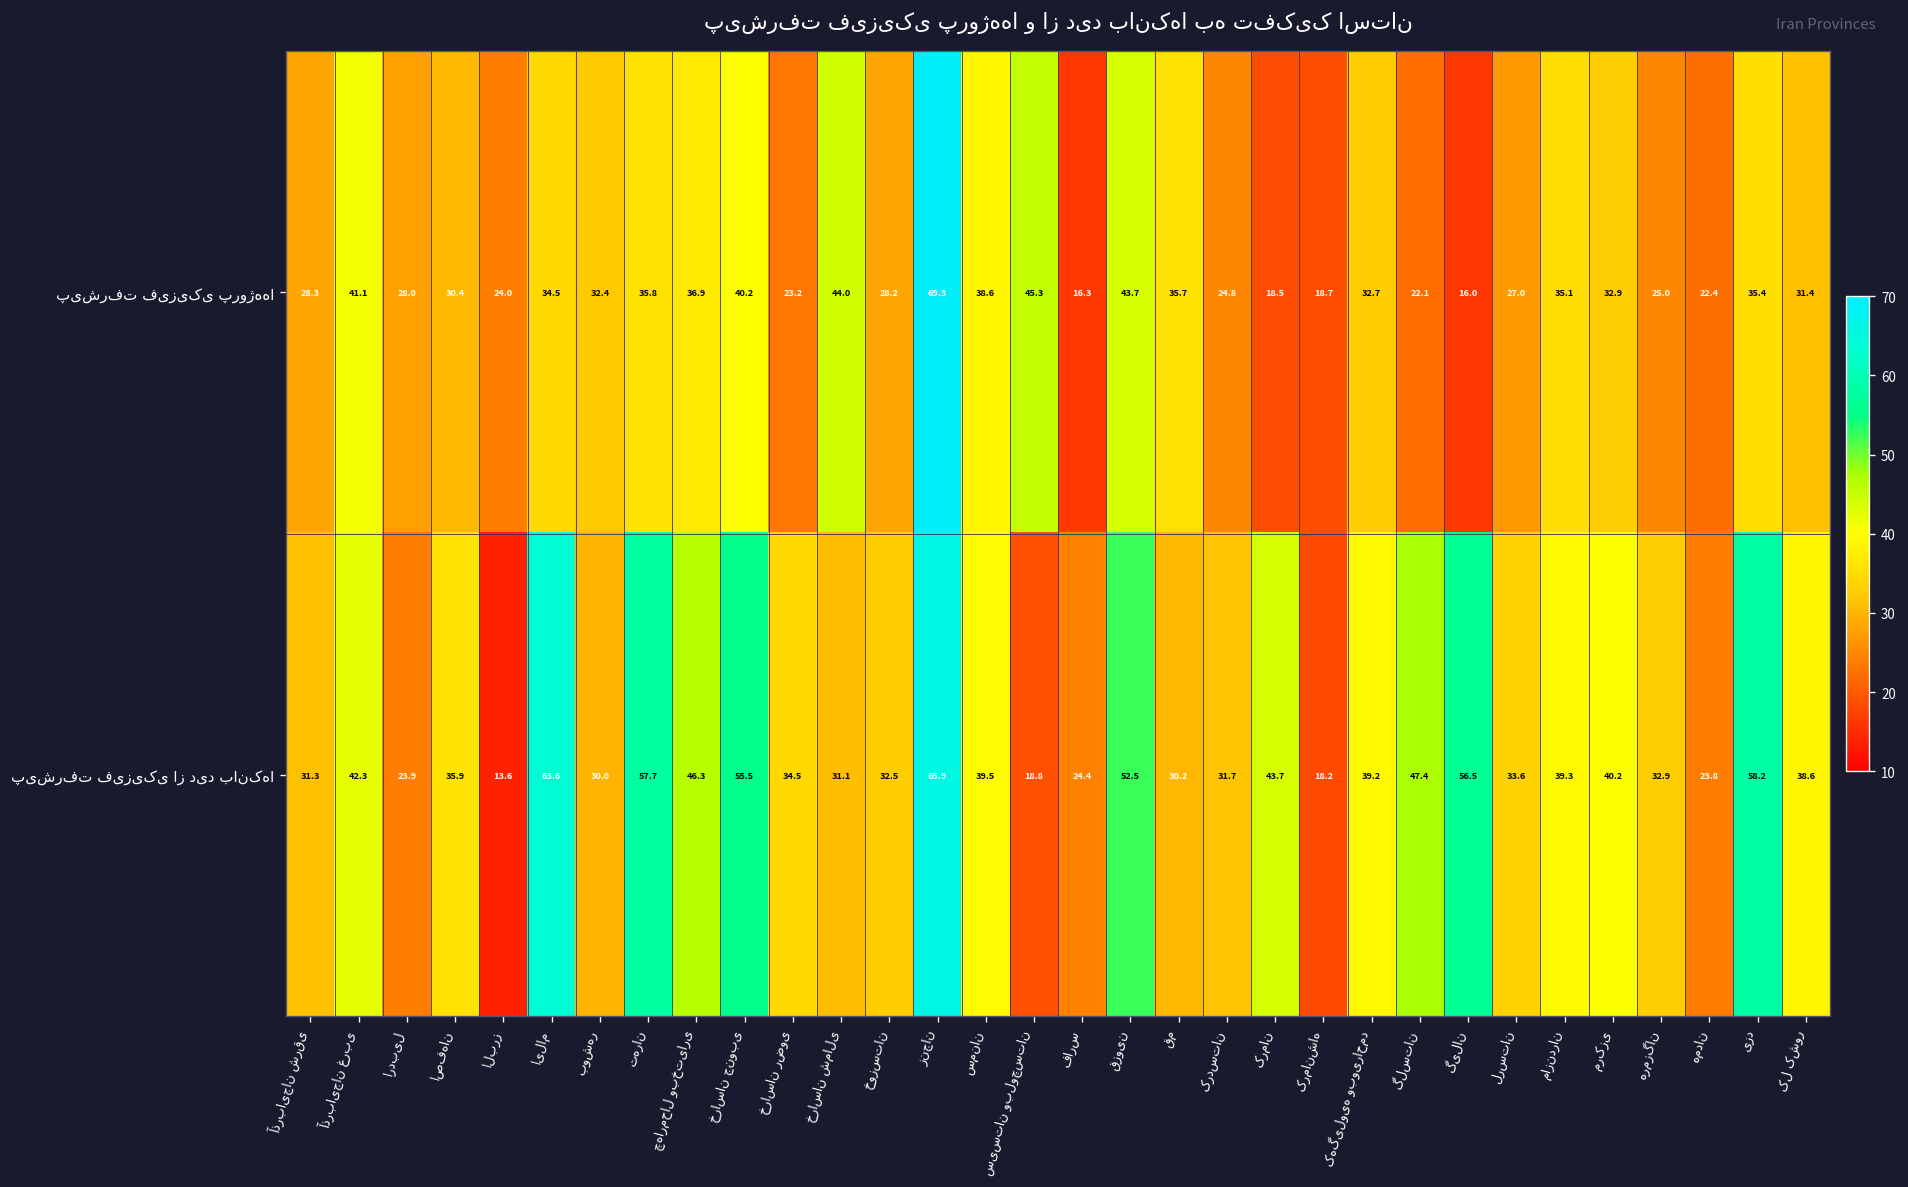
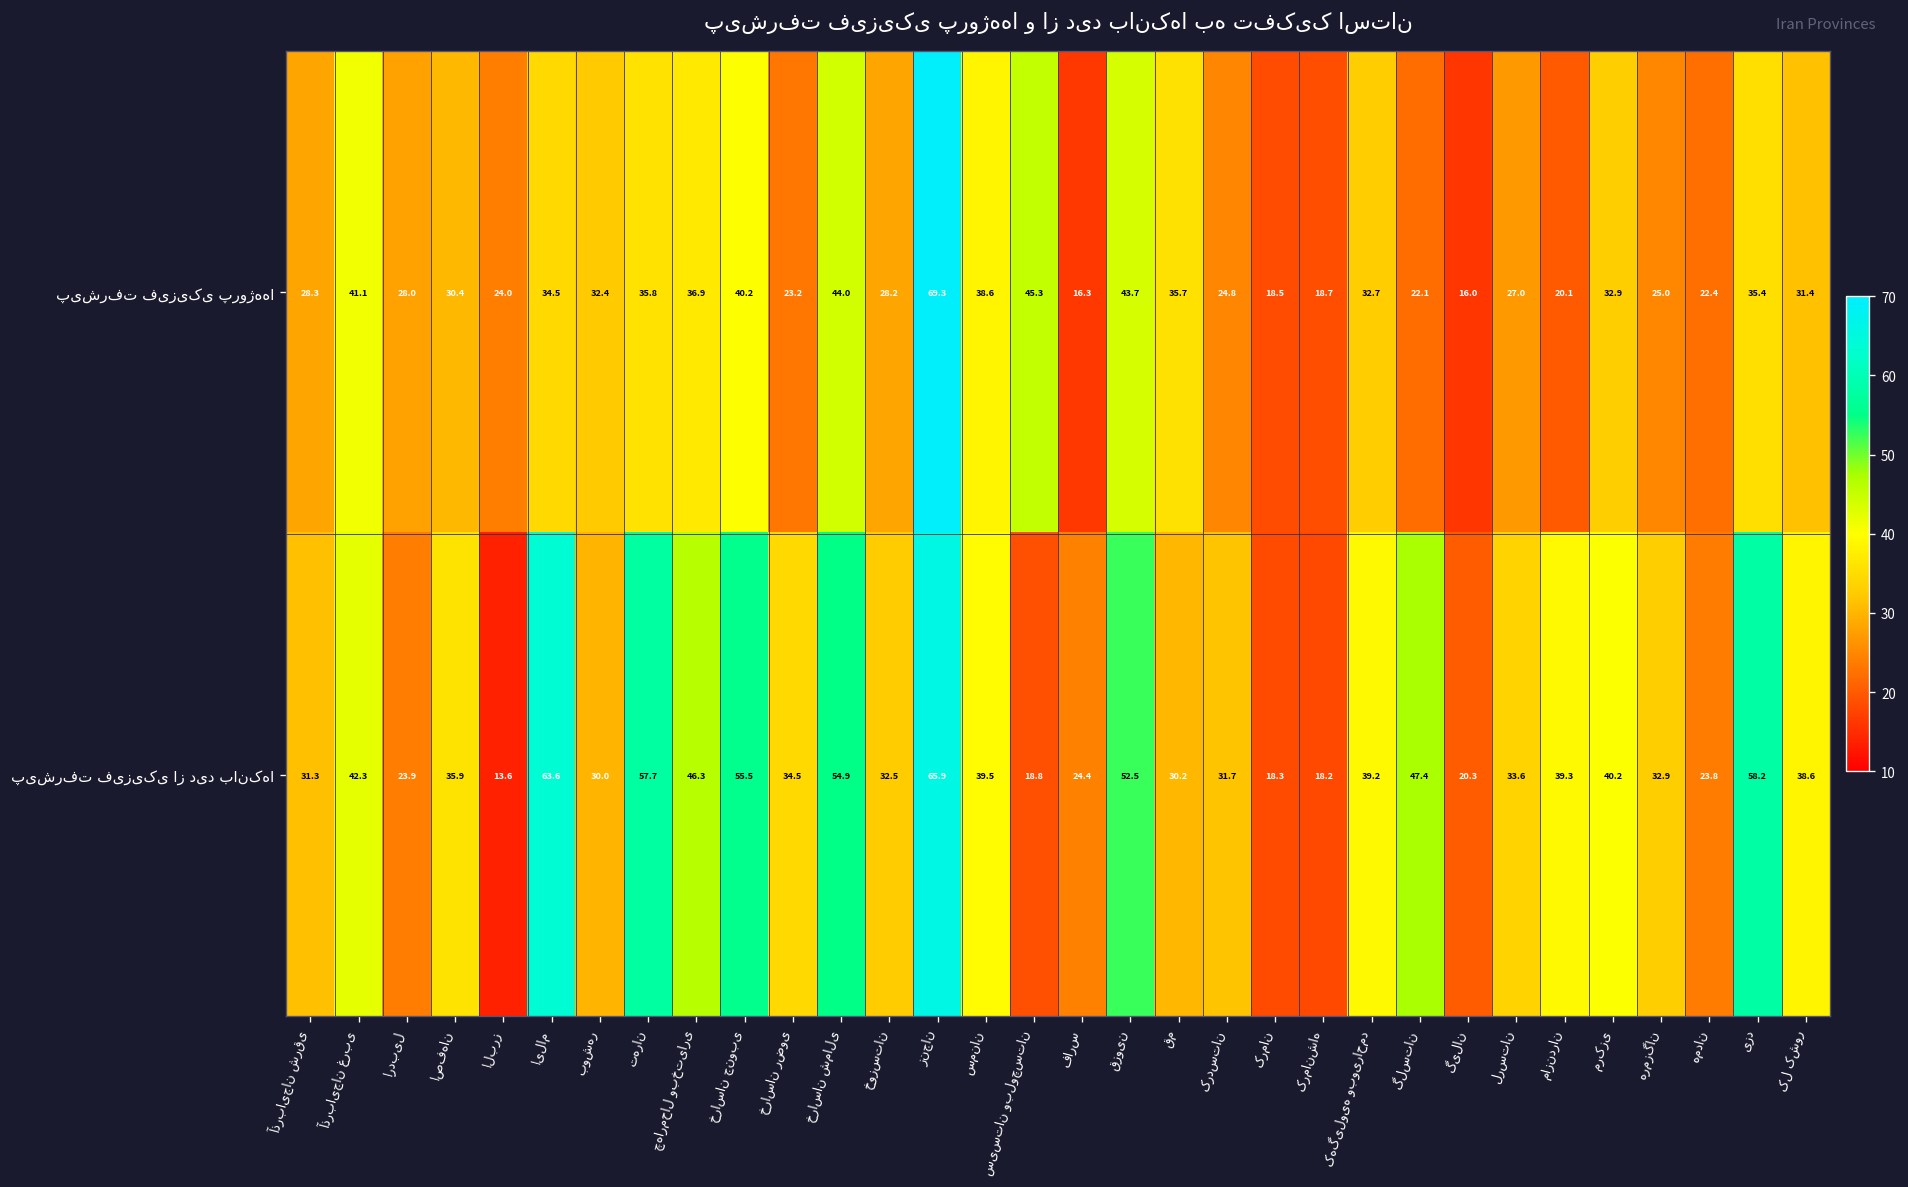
  {
    "پیشرفت فیزیکی پروژه‌ها": {
      "آذربایجان شرقی": 28.3,
      "آذربایجان غربی": 41.1,
      "اردبیل": 28.0,
      "اصفهان": 30.4,
      "البرز": 24.0,
      "ایلام": 34.5,
      "بوشهر": 32.4,
      "تهران": 35.8,
      "چهارمحال وبختیاری": 36.9,
      "خراسان جنوبی": 40.2,
      "خراسان رضوی": 23.2,
      "خراسان شمالی": 44.0,
      "خوزستان": 28.2,
      "زنجان": 69.3,
      "سمنان": 38.6,
      "سیستان وبلوچستان": 45.3,
      "فارس": 16.3,
      "قزوین": 43.7,
      "قم": 35.7,
      "کردستان": 24.8,
      "کرمان": 18.5,
      "کرمانشاه": 18.7,
      "کهگیلویه وبویراحمد": 32.7,
      "گلستان": 22.1,
      "گیلان": 16.0,
      "لرستان": 27.0,
-     "مازندران": 35.1,
+     "مازندران": 20.1,
      "مرکزی": 32.9,
      "هرمزگان": 25.0,
      "همدان": 22.4,
      "یزد": 35.4,
      "کل کشور": 31.4
    },
    "پیشرفت فیزیکی از دید بانک‌ها": {
      "آذربایجان شرقی": 31.3,
      "آذربایجان غربی": 42.3,
      "اردبیل": 23.9,
      "اصفهان": 35.9,
      "البرز": 13.6,
      "ایلام": 63.6,
      "بوشهر": 30.0,
      "تهران": 57.7,
      "چهارمحال وبختیاری": 46.3,
      "خراسان جنوبی": 55.5,
      "خراسان رضوی": 34.5,
-     "خراسان شمالی": 31.1,
+     "خراسان شمالی": 54.9,
      "خوزستان": 32.5,
      "زنجان": 65.9,
      "سمنان": 39.5,
      "سیستان وبلوچستان": 18.8,
      "فارس": 24.4,
      "قزوین": 52.5,
      "قم": 30.2,
      "کردستان": 31.7,
-     "کرمان": 43.7,
+     "کرمان": 18.3,
      "کرمانشاه": 18.2,
      "کهگیلویه وبویراحمد": 39.2,
      "گلستان": 47.4,
-     "گیلان": 56.5,
+     "گیلان": 20.3,
      "لرستان": 33.6,
      "مازندران": 39.3,
      "مرکزی": 40.2,
      "هرمزگان": 32.9,
      "همدان": 23.8,
      "یزد": 58.2,
      "کل کشور": 38.6
    }
  }
